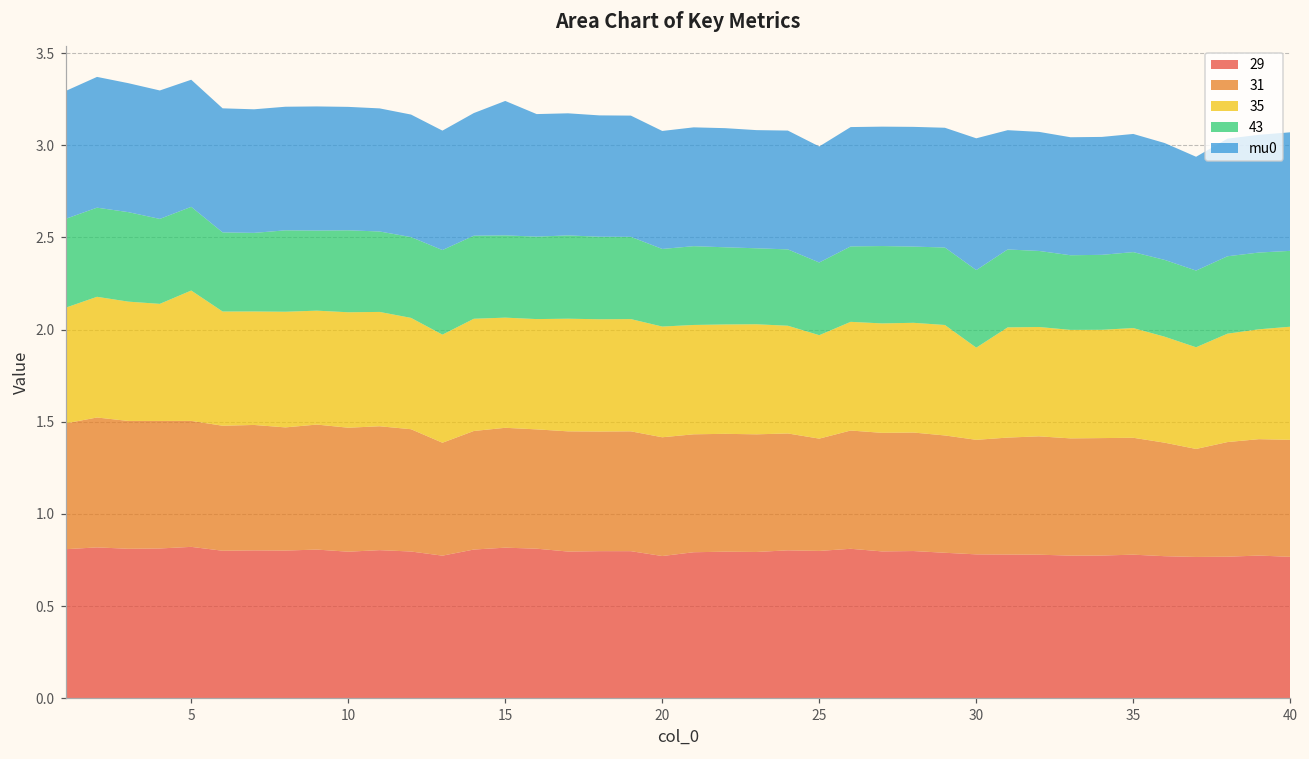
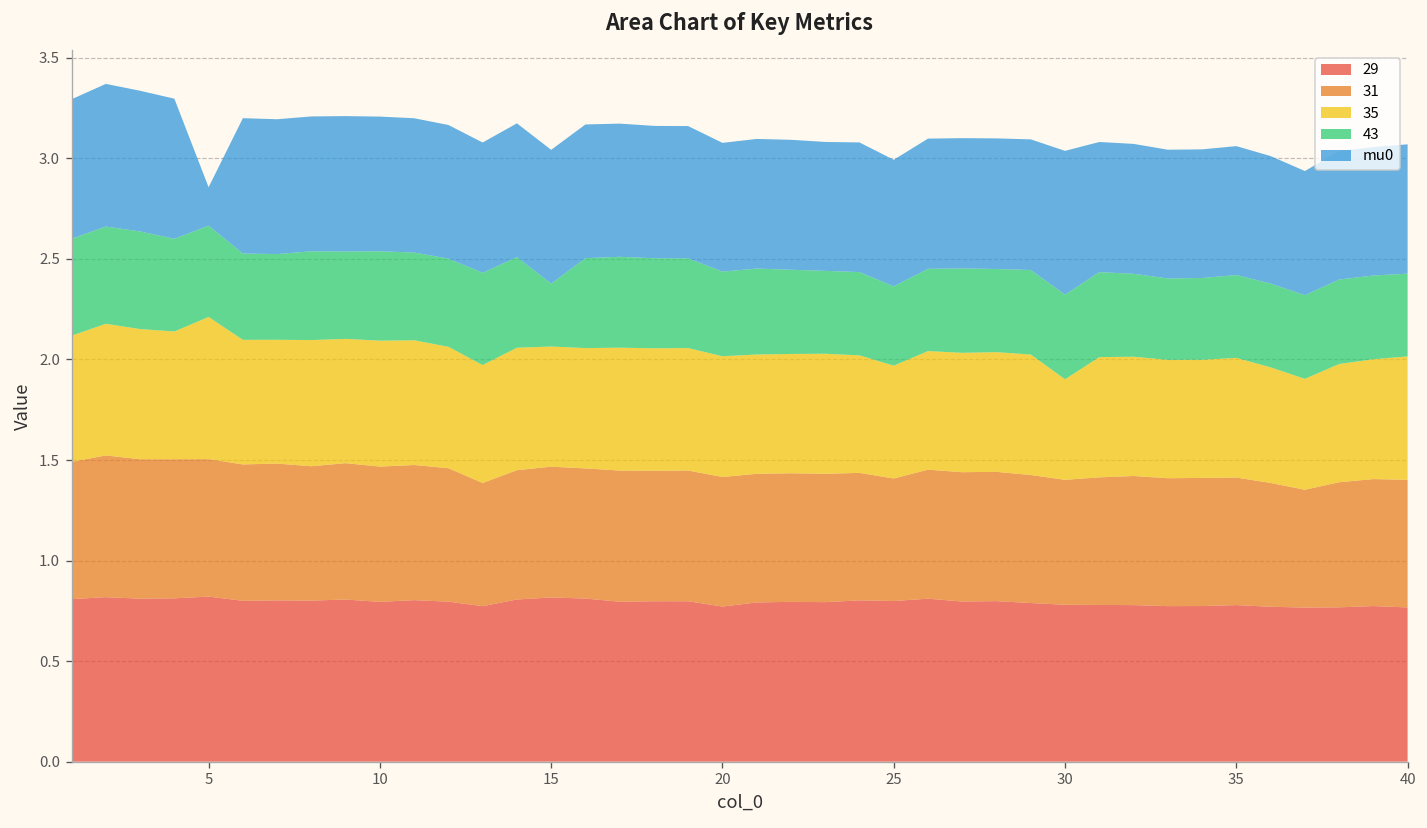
  {
    "35": {
      "5": 0.71,
      "10": 0.63,
      "15": 0.60,
      "20": 0.60,
      "25": 0.56,
      "30": 0.50,
      "35": 0.60,
      "40": 0.61
    },
    "43": {
      "5": 0.45,
      "10": 0.44,
-     "15": 0.45,
+     "15": 0.31,
      "20": 0.42,
      "25": 0.39,
      "30": 0.42,
      "35": 0.41,
      "40": 0.41
    },
    "mu0": {
-     "5": 0.69,
+     "5": 0.19,
      "10": 0.67,
-     "15": 0.73,
+     "15": 0.67,
      "20": 0.64,
      "25": 0.63,
      "30": 0.71,
      "35": 0.64,
      "40": 0.64
    }
  }
